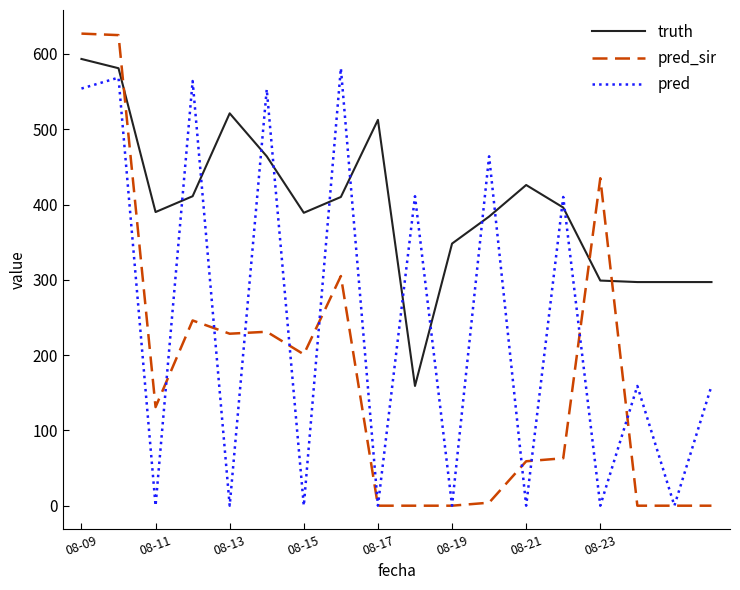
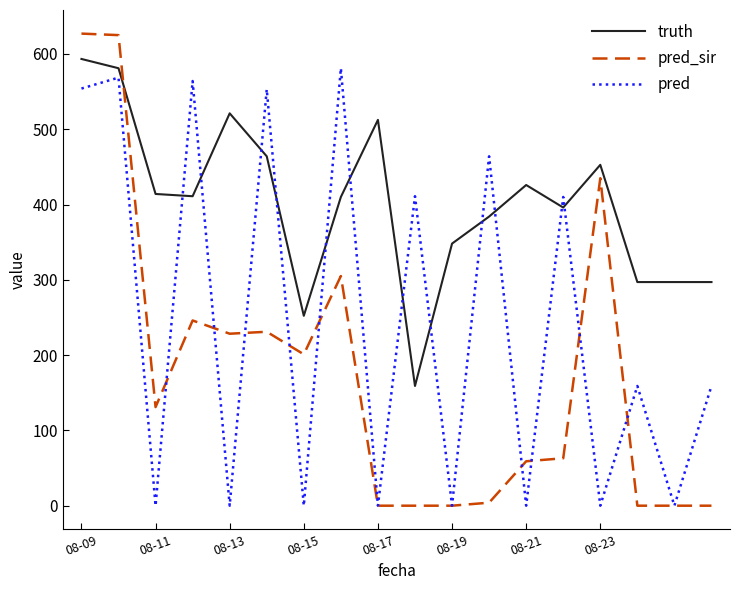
  {
    "truth": {
      "08-09": 590,
-     "08-11": 390,
+     "08-11": 410,
      "08-13": 520,
-     "08-15": 390,
+     "08-15": 250,
      "08-17": 510,
      "08-19": 350,
      "08-21": 430,
-     "08-23": 300
+     "08-23": 450
    },
    "pred_sir": {
      "08-09": 630,
      "08-11": 130,
      "08-13": 230,
      "08-15": 200,
      "08-21": 60,
      "08-23": 430
    },
    "pred": {
      "08-09": 550,
      "08-11": 0,
      "08-13": 0,
      "08-15": 0,
      "08-21": 0,
      "08-23": 0
    }
  }
